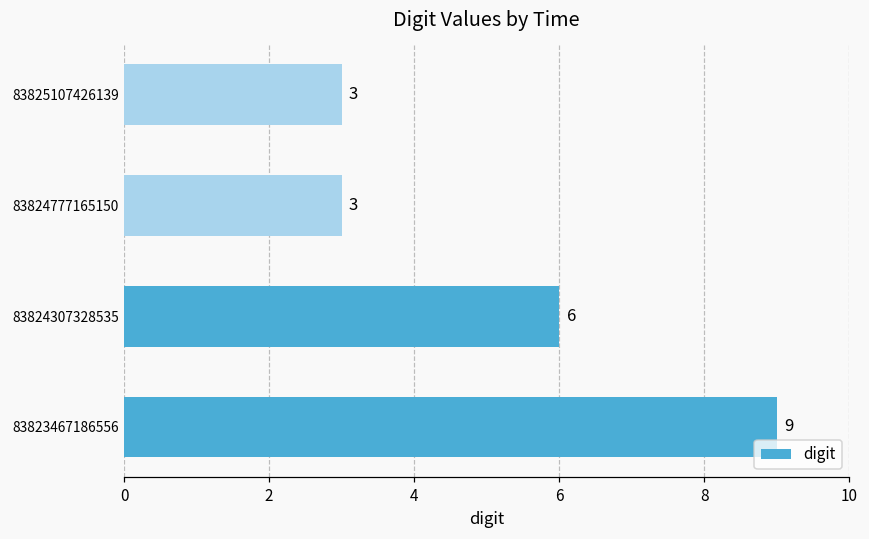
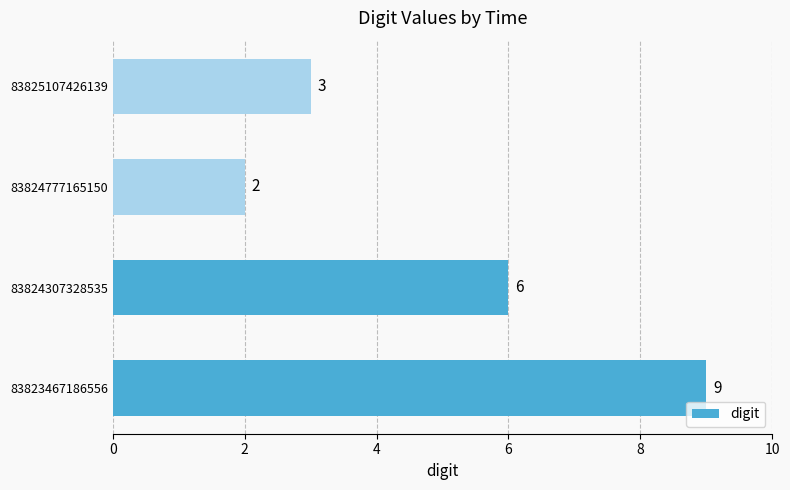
  {
    "83825107426139": 3,
-   "83824777165150": 3,
+   "83824777165150": 2,
    "83824307328535": 6,
    "83823467186556": 9
  }
